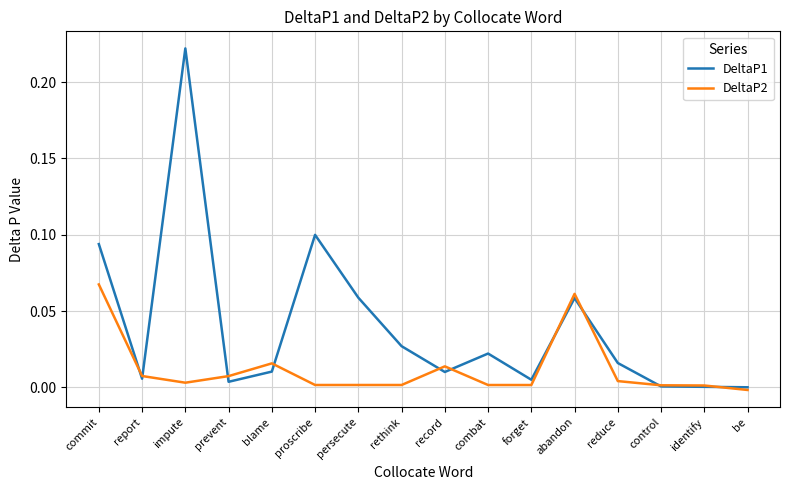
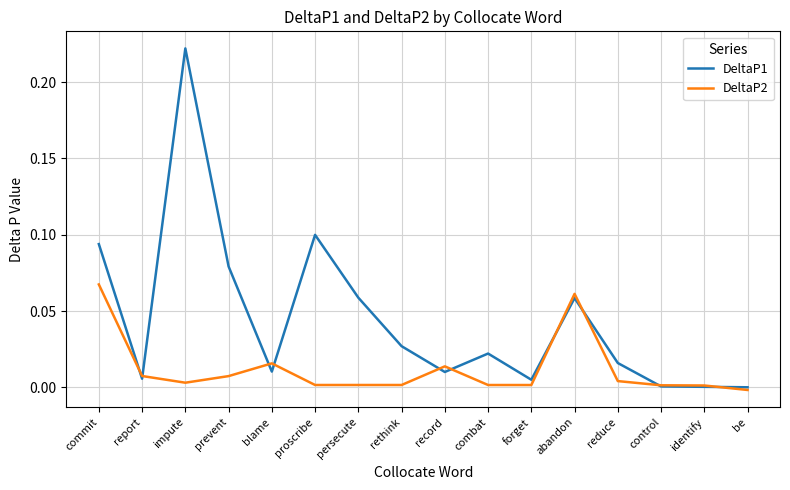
  {
    "DeltaP1": {
      "commit": 0.094,
      "report": 0.006,
      "impute": 0.222,
-     "prevent": 0.004,
+     "prevent": 0.079,
      "blame": 0.010,
      "proscribe": 0.100,
      "persecute": 0.059,
      "rethink": 0.027,
      "record": 0.010,
      "combat": 0.022,
      "forget": 0.005,
      "abandon": 0.058,
      "reduce": 0.016,
      "be": 0.000
    },
    "DeltaP2": {
      "commit": 0.067,
      "report": 0.007,
      "impute": 0.003,
      "prevent": 0.007,
      "blame": 0.016,
      "proscribe": 0.001,
      "persecute": 0.001,
      "rethink": 0.001,
      "record": 0.014,
      "combat": 0.001,
      "forget": 0.001,
      "abandon": 0.061,
      "reduce": 0.004,
      "be": -0.002
    }
  }
